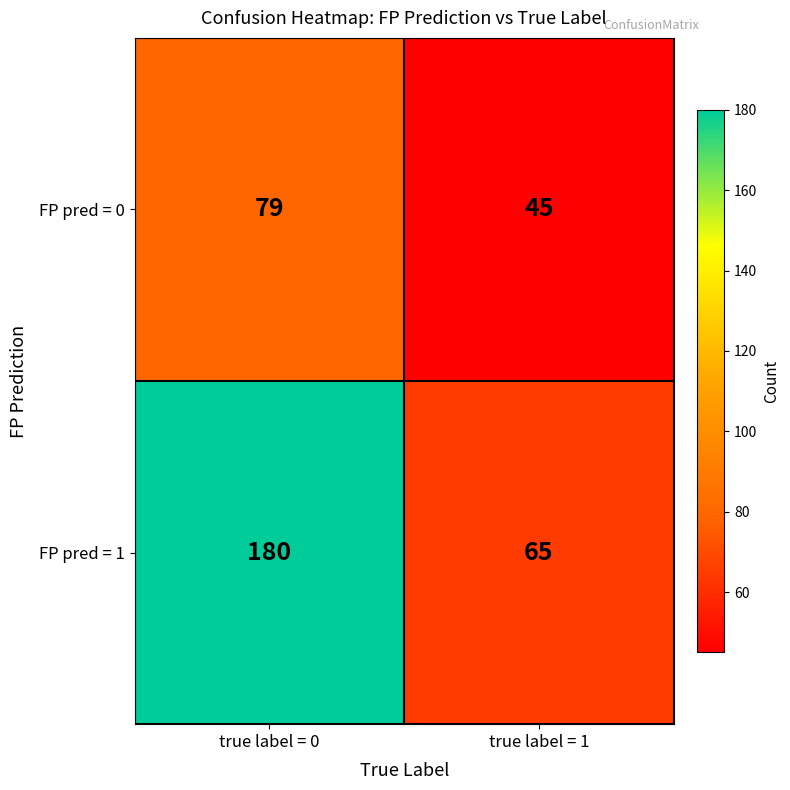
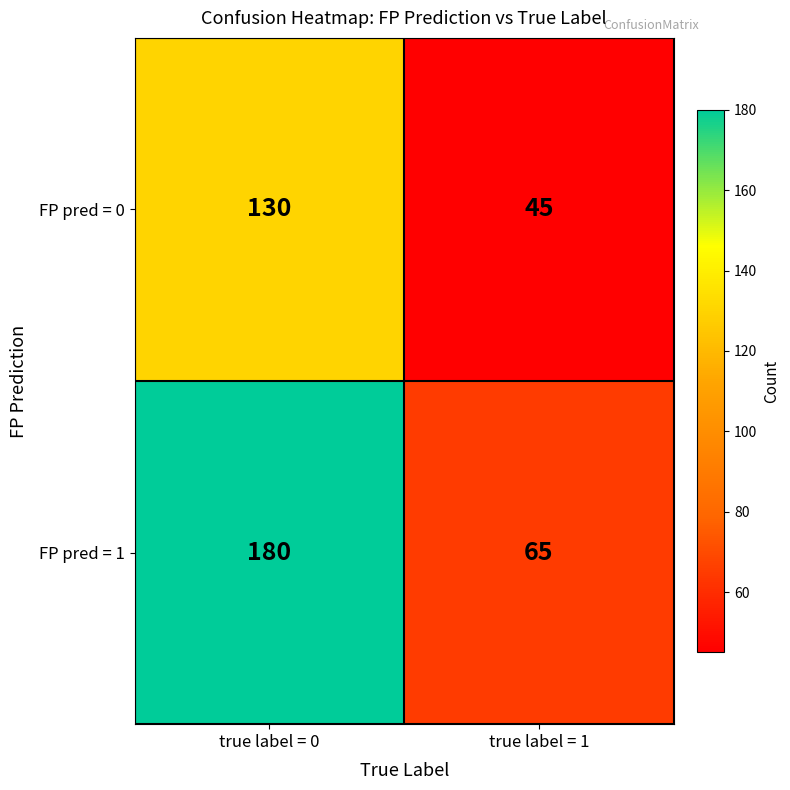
  {
    "FP pred = 0": {
-     "true label = 0": 79,
+     "true label = 0": 130,
      "true label = 1": 45
    },
    "FP pred = 1": {
      "true label = 0": 180,
      "true label = 1": 65
    }
  }
